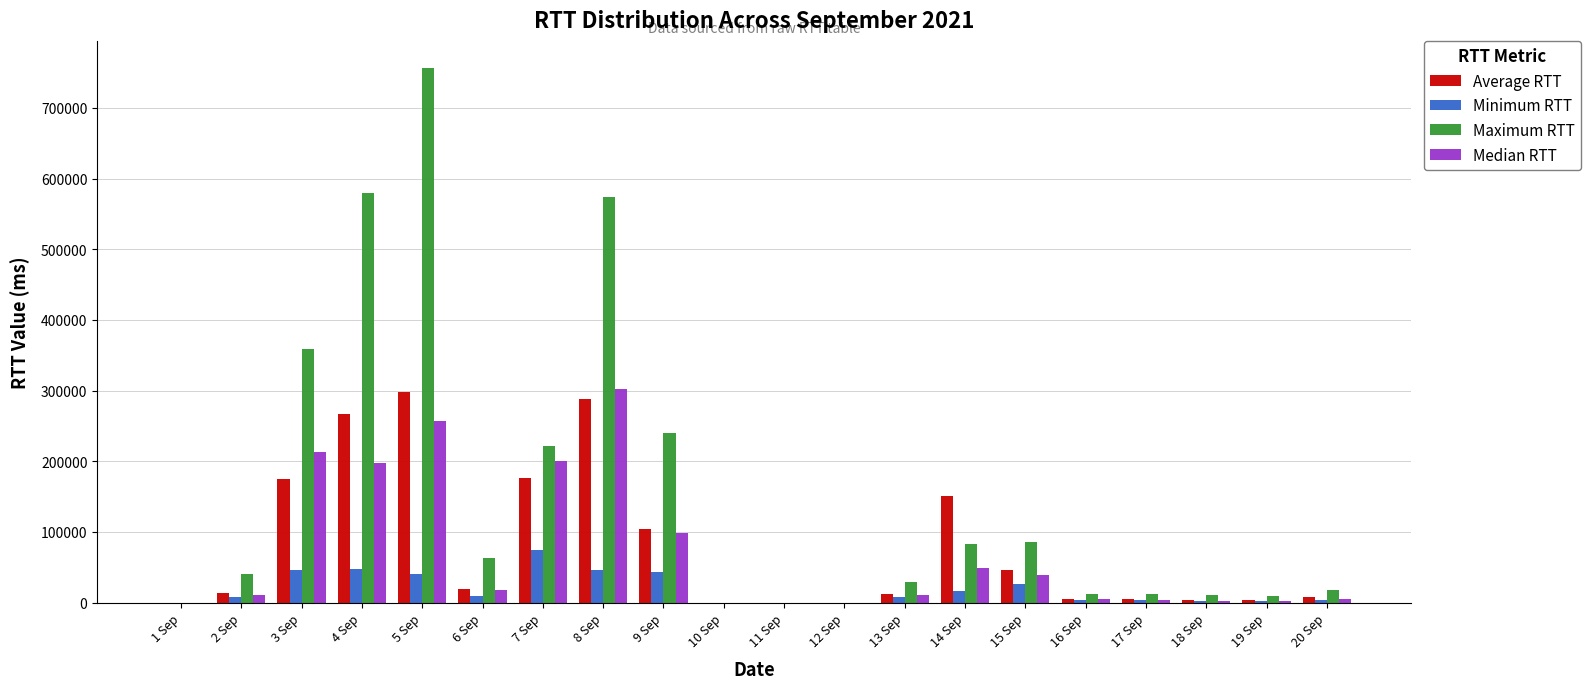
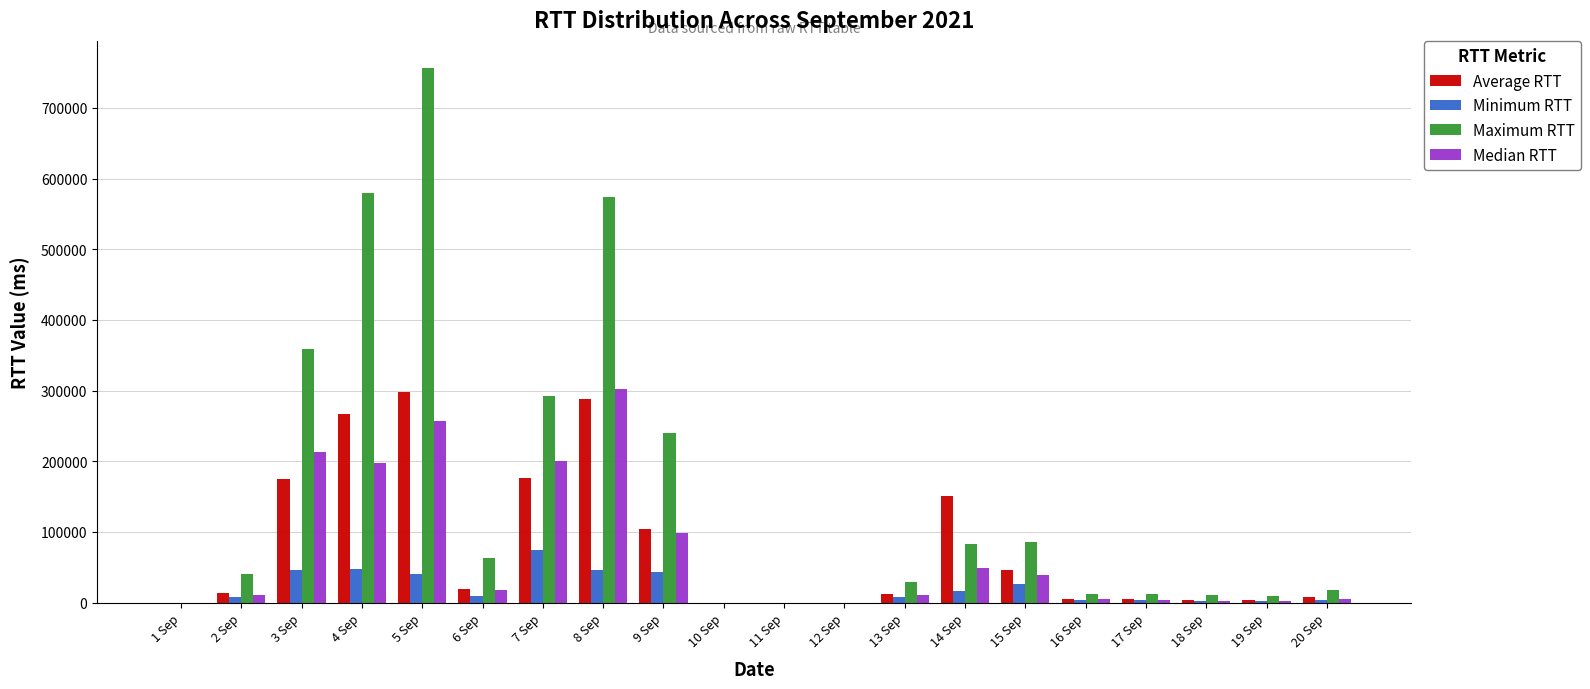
  {
    "Average RTT": {
      "1 Sep": 0,
      "2 Sep": 10000,
      "3 Sep": 180000,
      "4 Sep": 270000,
      "5 Sep": 300000,
      "6 Sep": 20000,
      "7 Sep": 180000,
      "8 Sep": 290000,
      "9 Sep": 100000,
      "10 Sep": 0,
      "11 Sep": 0,
      "12 Sep": 0,
      "13 Sep": 10000,
      "14 Sep": 150000,
      "15 Sep": 50000,
      "16 Sep": 10000,
      "17 Sep": 10000,
      "18 Sep": 0,
      "20 Sep": 10000
    },
    "Minimum RTT": {
      "1 Sep": 0,
      "2 Sep": 10000,
      "3 Sep": 50000,
      "4 Sep": 50000,
      "5 Sep": 40000,
      "6 Sep": 10000,
      "7 Sep": 70000,
      "8 Sep": 50000,
      "9 Sep": 40000,
      "10 Sep": 0,
      "11 Sep": 0,
      "12 Sep": 0,
      "13 Sep": 10000,
      "14 Sep": 20000,
      "15 Sep": 30000,
      "20 Sep": 0
    },
    "Maximum RTT": {
      "1 Sep": 0,
      "2 Sep": 40000,
      "3 Sep": 360000,
      "4 Sep": 580000,
      "5 Sep": 760000,
      "6 Sep": 60000,
-     "7 Sep": 220000,
+     "7 Sep": 290000,
      "8 Sep": 570000,
      "9 Sep": 240000,
      "10 Sep": 0,
      "11 Sep": 0,
      "12 Sep": 0,
      "13 Sep": 30000,
      "14 Sep": 80000,
      "15 Sep": 90000,
      "16 Sep": 10000,
      "17 Sep": 10000,
      "18 Sep": 10000,
      "19 Sep": 10000,
      "20 Sep": 20000
    },
    "Median RTT": {
      "1 Sep": 0,
      "2 Sep": 10000,
      "3 Sep": 210000,
      "4 Sep": 200000,
      "5 Sep": 260000,
      "6 Sep": 20000,
      "7 Sep": 200000,
      "8 Sep": 300000,
      "9 Sep": 100000,
      "10 Sep": 0,
      "11 Sep": 0,
      "12 Sep": 0,
      "13 Sep": 10000,
      "14 Sep": 50000,
      "15 Sep": 40000,
      "16 Sep": 10000,
      "17 Sep": 0,
      "20 Sep": 10000
    }
  }
